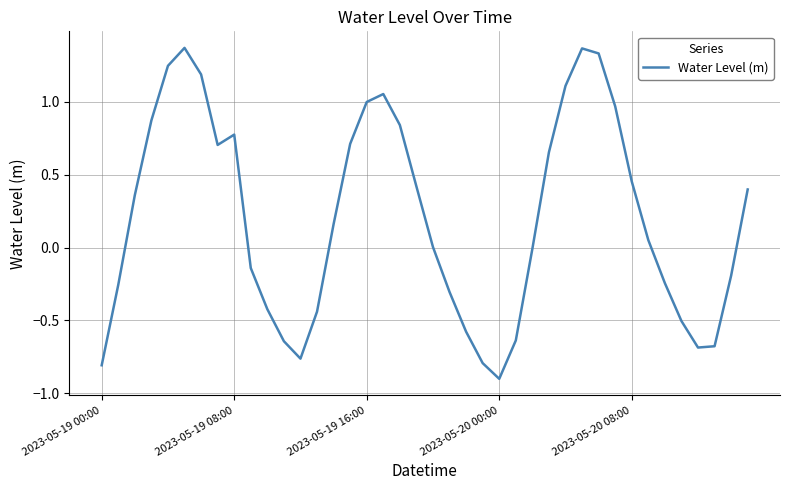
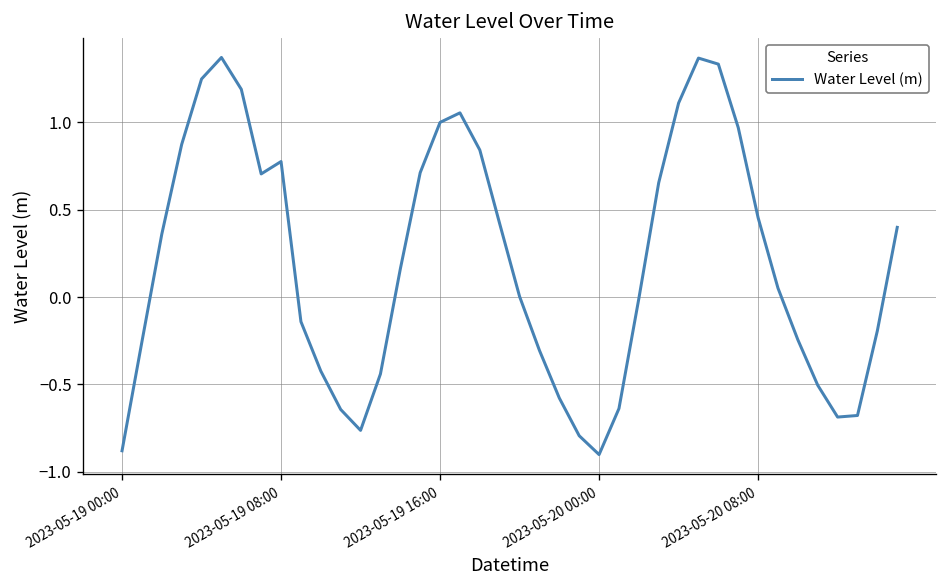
  {
-   "2023-05-19 00:00": -0.81,
+   "2023-05-19 00:00": -0.88,
    "2023-05-19 08:00": 0.77,
    "2023-05-19 16:00": 1.00,
    "2023-05-20 00:00": -0.90,
    "2023-05-20 08:00": 0.45
  }
